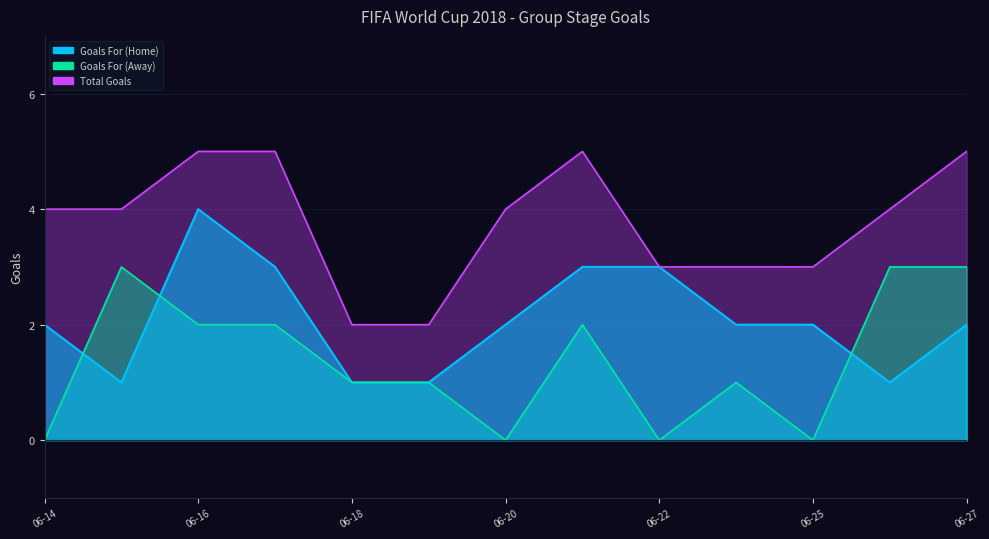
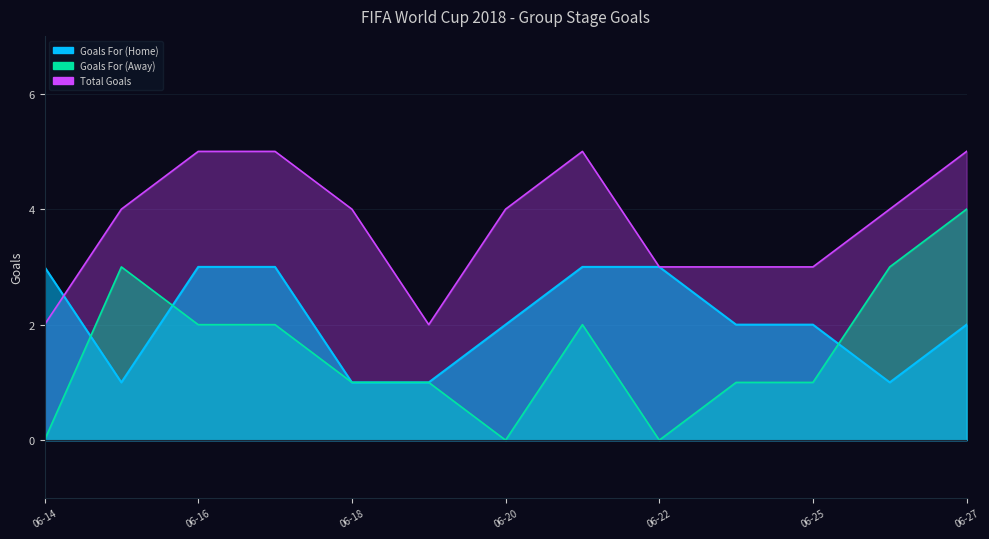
  {
    "Total Goals": {
-     "06-14": 4,
+     "06-14": 2,
      "06-16": 5,
-     "06-18": 2,
+     "06-18": 4,
      "06-20": 4,
      "06-25": 3,
      "06-27": 5
    },
    "Goals For (Away)": {
      "06-14": 0,
      "06-16": 2,
      "06-20": 0,
      "06-22": 0,
-     "06-25": 0,
-     "06-27": 3
+     "06-25": 1,
+     "06-27": 4
    },
    "Goals For (Home)": {
-     "06-14": 2,
-     "06-16": 4,
+     "06-14": 3,
+     "06-16": 3,
      "06-20": 2,
      "06-25": 2,
      "06-27": 2
    }
  }
